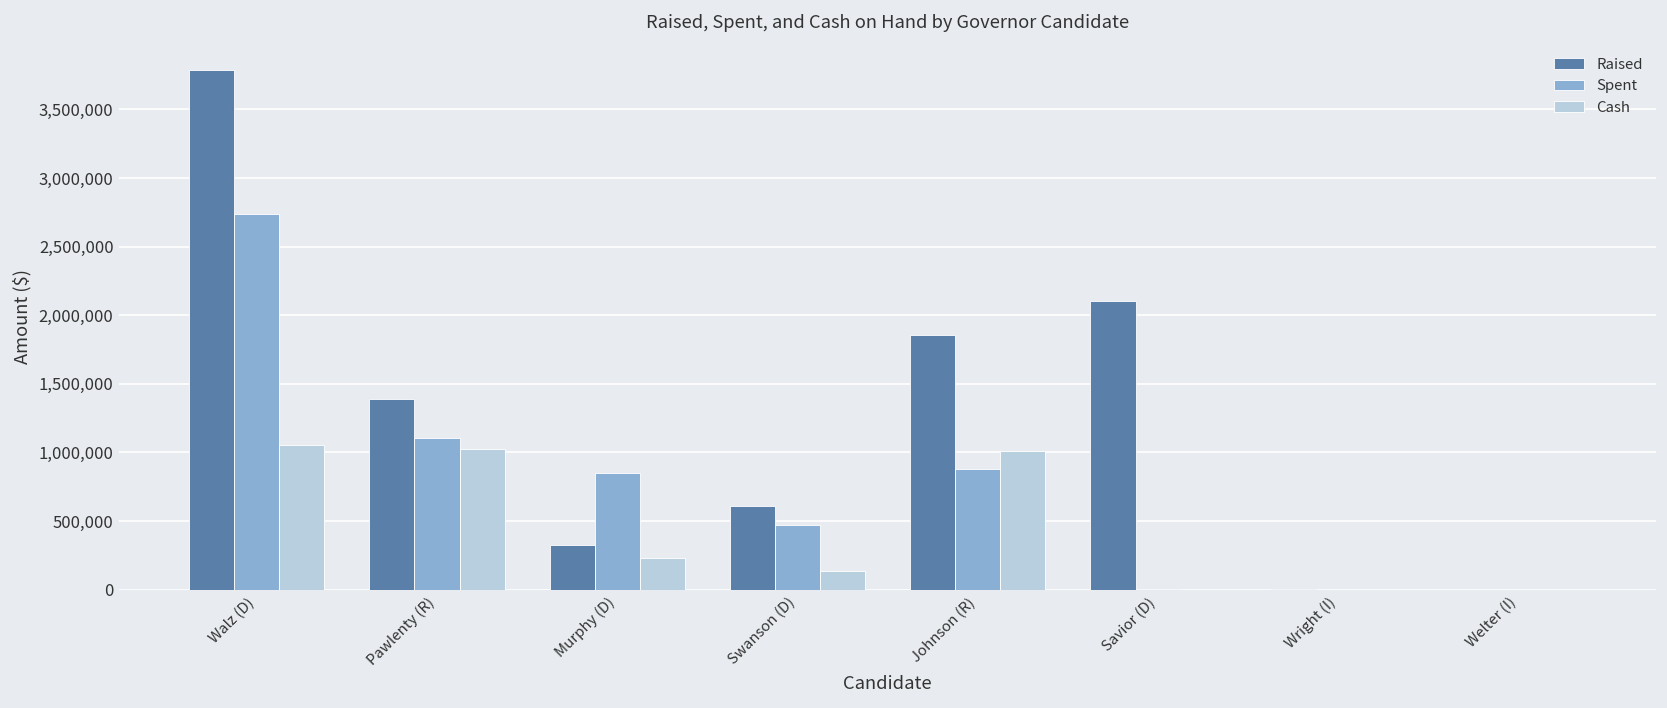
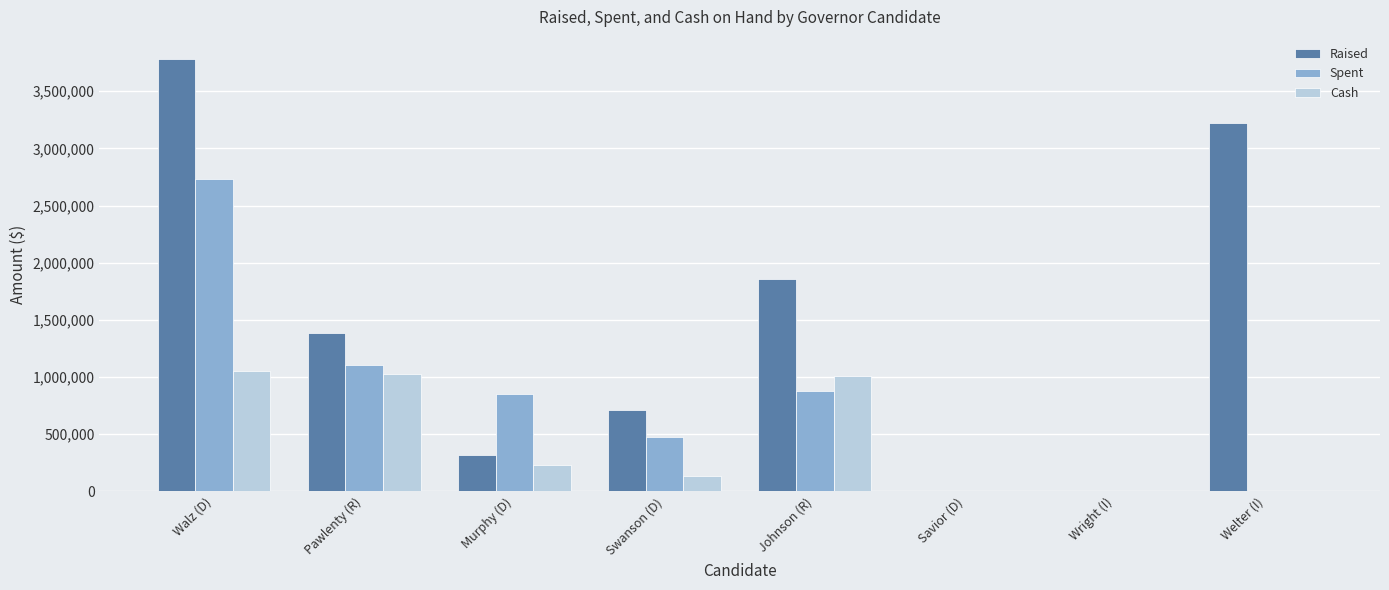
  {
    "Raised": {
      "Walz (D)": "3,790,000",
      "Pawlenty (R)": "1,390,000",
      "Murphy (D)": "320,000",
-     "Swanson (D)": "610,000",
+     "Swanson (D)": "710,000",
      "Johnson (R)": "1,860,000",
-     "Savior (D)": "2,100,000",
-     "Welter (I)": "0"
+     "Savior (D)": "0",
+     "Welter (I)": "3,230,000"
    }
  }
